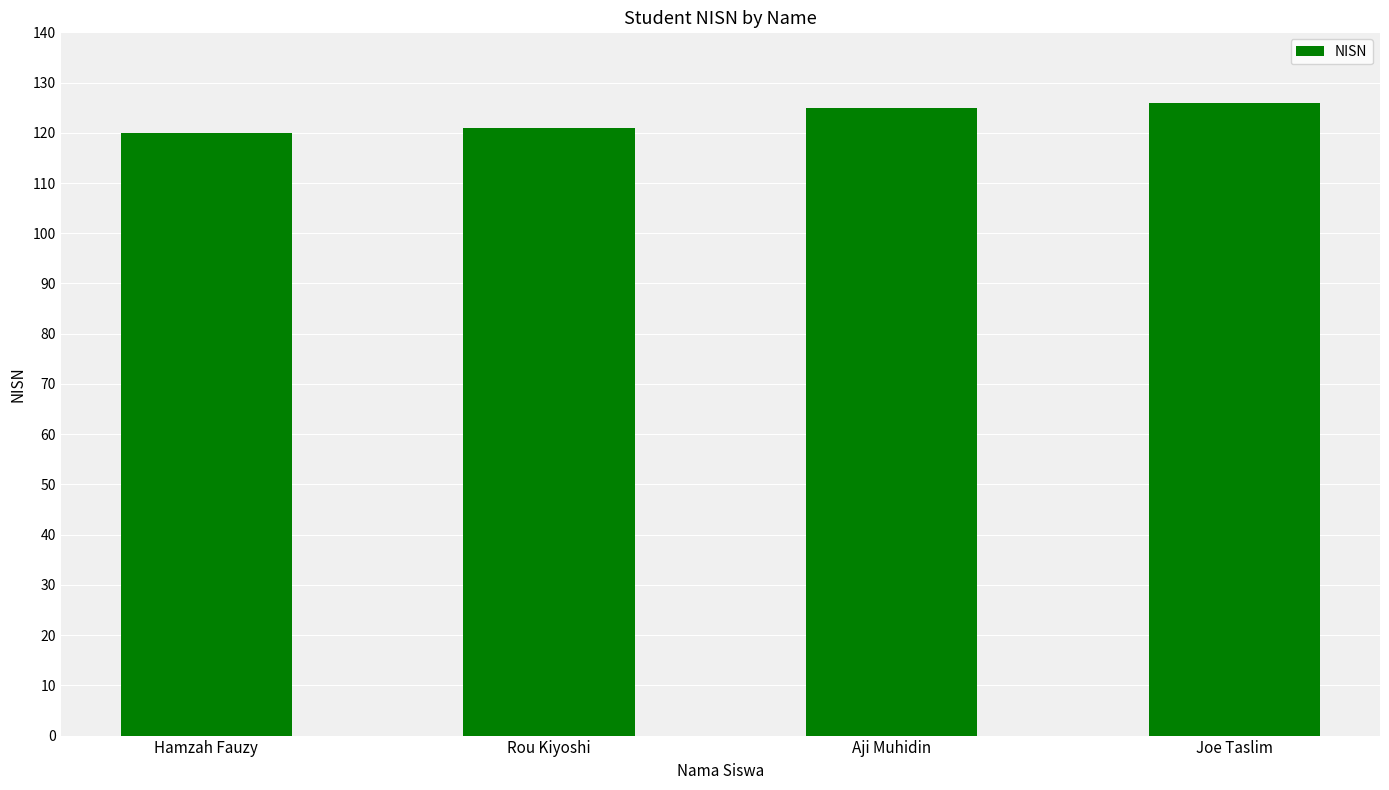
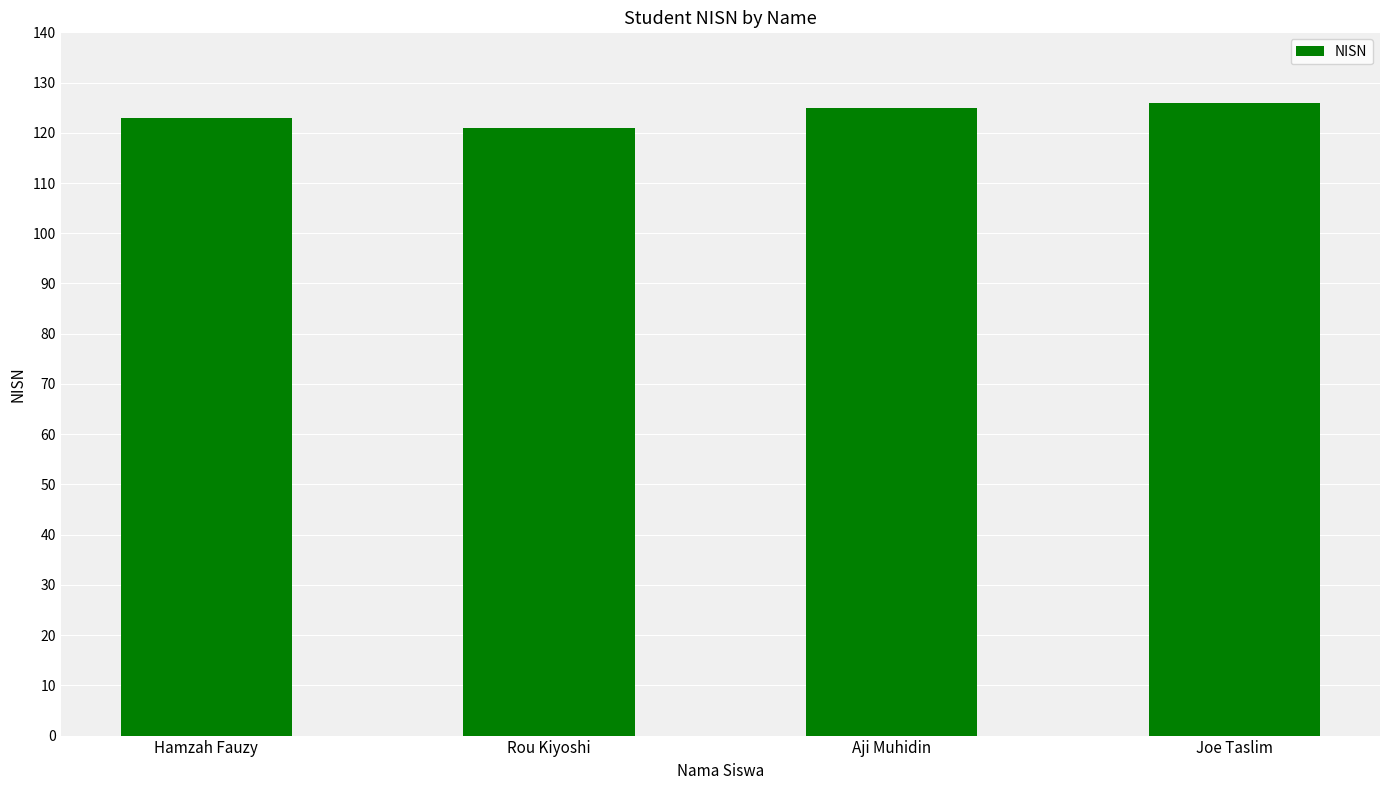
  {
-   "Hamzah Fauzy": 120,
+   "Hamzah Fauzy": 123,
    "Rou Kiyoshi": 121,
    "Aji Muhidin": 125,
    "Joe Taslim": 126
  }
